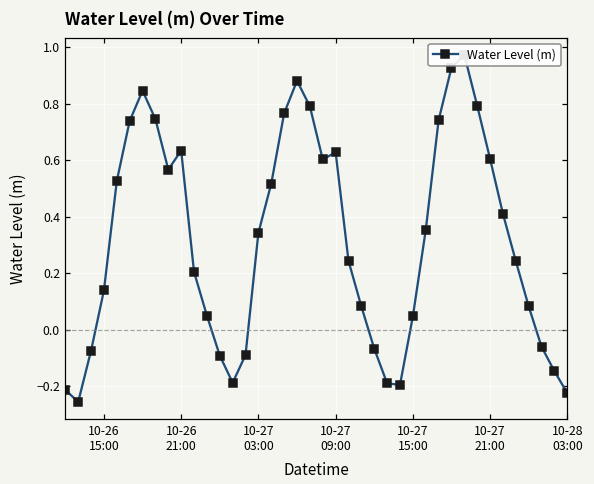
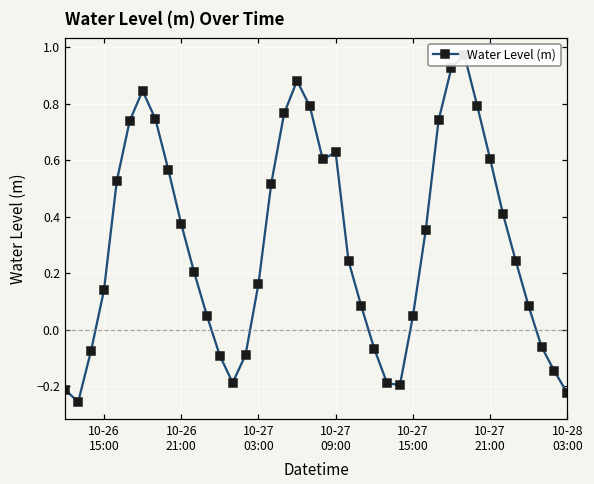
  {
    "10-26 15:00": 0.14,
-   "10-26 21:00": 0.63,
-   "10-27 03:00": 0.34,
+   "10-26 21:00": 0.38,
+   "10-27 03:00": 0.16,
    "10-27 09:00": 0.63,
    "10-27 15:00": 0.05,
    "10-27 21:00": 0.60,
    "10-28 03:00": -0.22
  }
